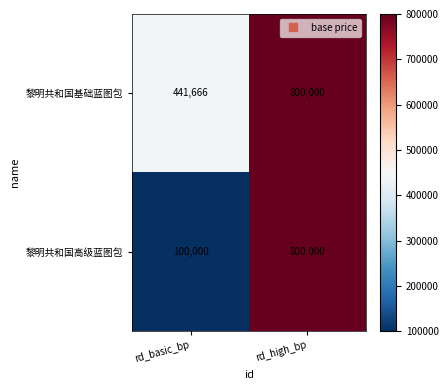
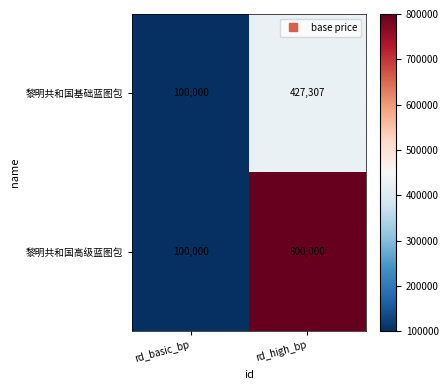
  {
    "黎明共和国基础蓝图包": {
-     "rd_basic_bp": "441,666",
-     "rd_high_bp": "800,000"
+     "rd_basic_bp": "100,000",
+     "rd_high_bp": "427,307"
    },
    "黎明共和国高级蓝图包": {
      "rd_basic_bp": "100,000",
      "rd_high_bp": "800,000"
    }
  }
